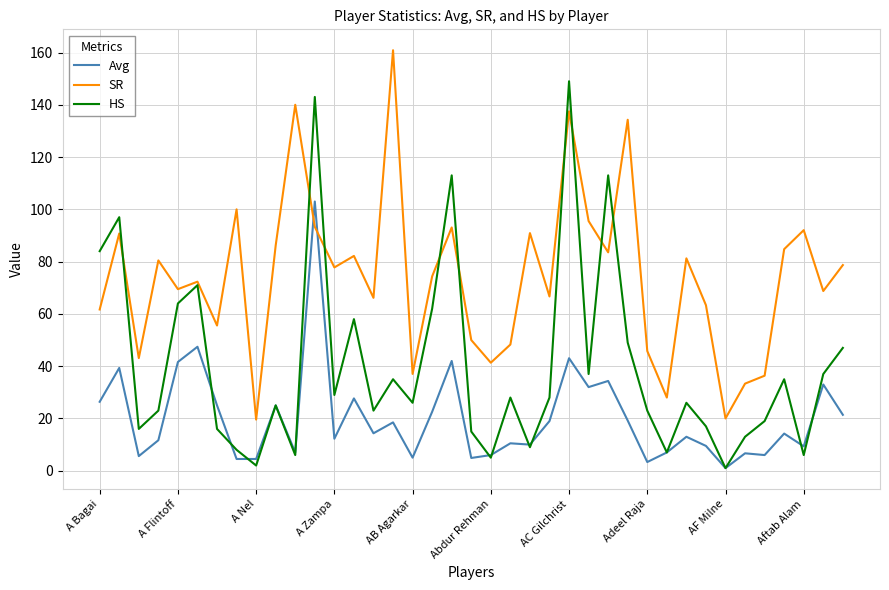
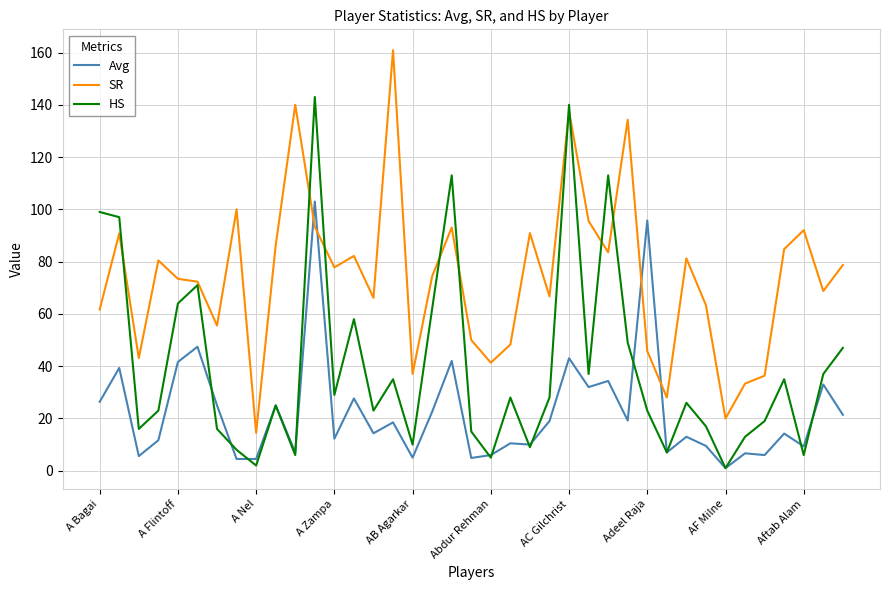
  {
    "Avg": {
      "A Bagai": 26,
      "A Flintoff": 42,
      "A Nel": 5,
      "A Zampa": 12,
      "AB Agarkar": 5,
      "Abdur Rehman": 6,
      "AC Gilchrist": 43,
-     "Adeel Raja": 3,
+     "Adeel Raja": 96,
      "Aftab Alam": 9
    },
    "SR": {
      "A Bagai": 62,
-     "A Flintoff": 69,
-     "A Nel": 20,
+     "A Flintoff": 73,
+     "A Nel": 14,
      "A Zampa": 78,
      "AB Agarkar": 37,
      "Abdur Rehman": 41,
      "AC Gilchrist": 137,
      "Adeel Raja": 46,
      "AF Milne": 20,
      "Aftab Alam": 92
    },
    "HS": {
-     "A Bagai": 84,
+     "A Bagai": 99,
      "A Flintoff": 64,
      "A Nel": 2,
      "A Zampa": 29,
-     "AB Agarkar": 26,
+     "AB Agarkar": 10,
      "Abdur Rehman": 5,
-     "AC Gilchrist": 149,
+     "AC Gilchrist": 140,
      "Adeel Raja": 23,
      "Aftab Alam": 6
    }
  }
